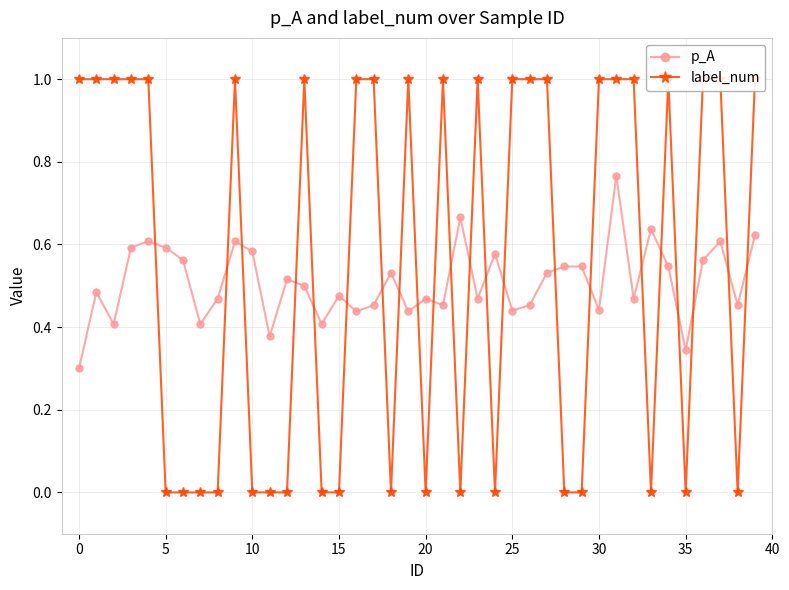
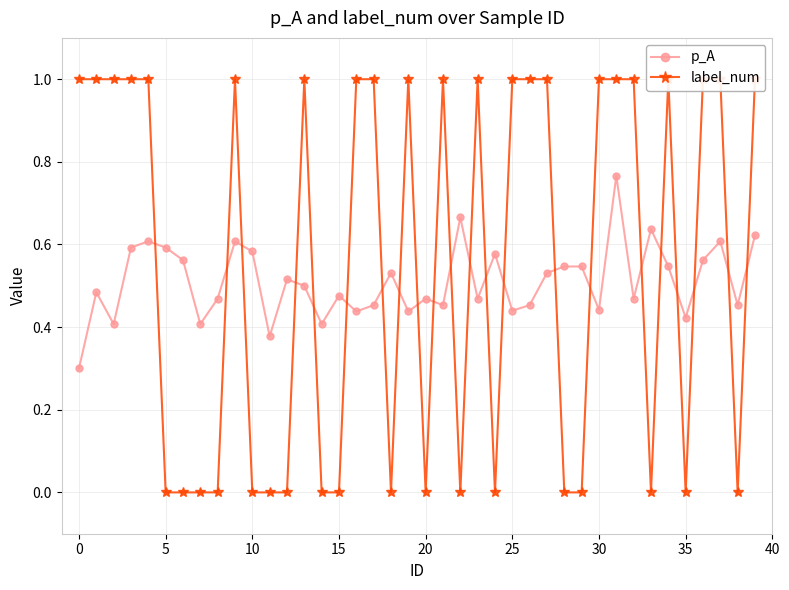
  {
    "p_A": {
      "0": 0.30,
      "5": 0.59,
      "10": 0.58,
      "15": 0.48,
      "20": 0.47,
      "25": 0.44,
      "30": 0.44,
-     "35": 0.34
+     "35": 0.42
    },
    "label_num": {
      "0": 1.00,
      "5": 0.00,
      "10": 0.00,
      "15": 0.00,
      "20": 0.00,
      "25": 1.00,
      "30": 1.00,
      "35": 0.00
    }
  }
